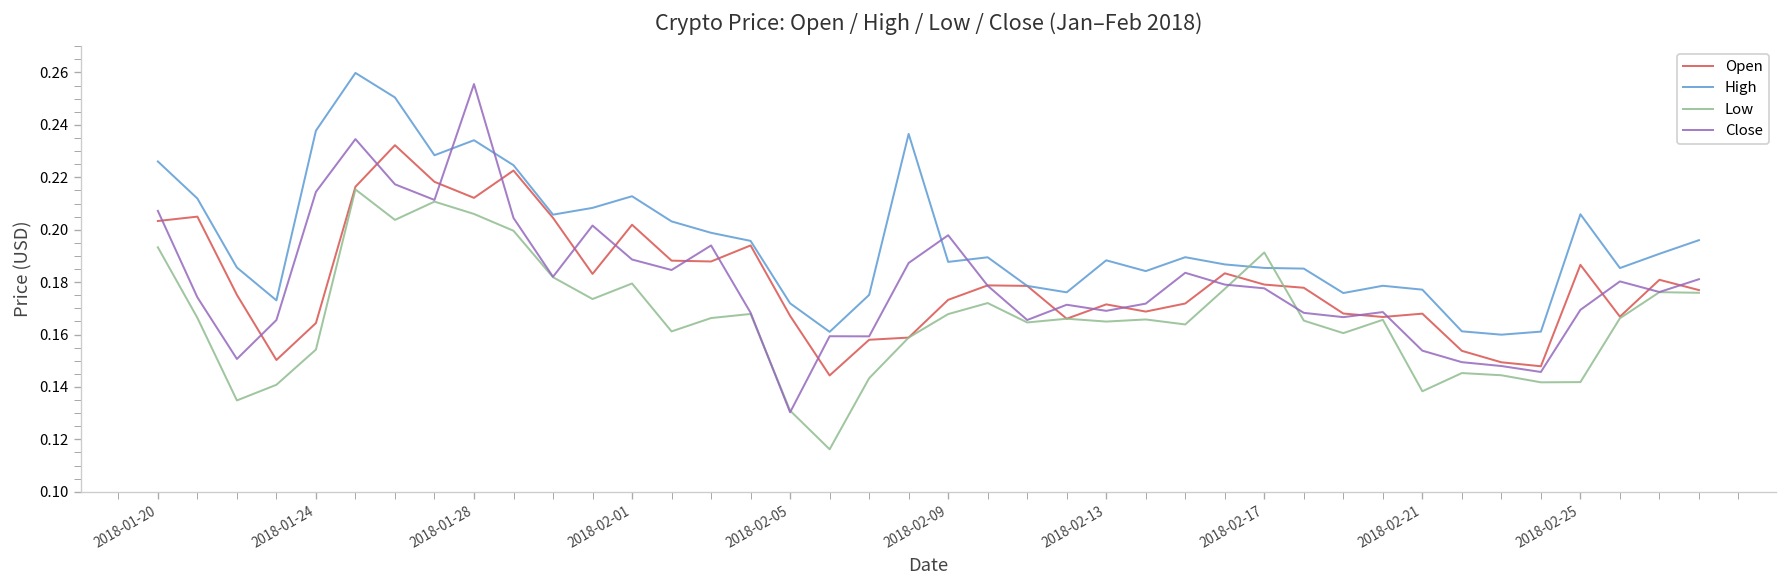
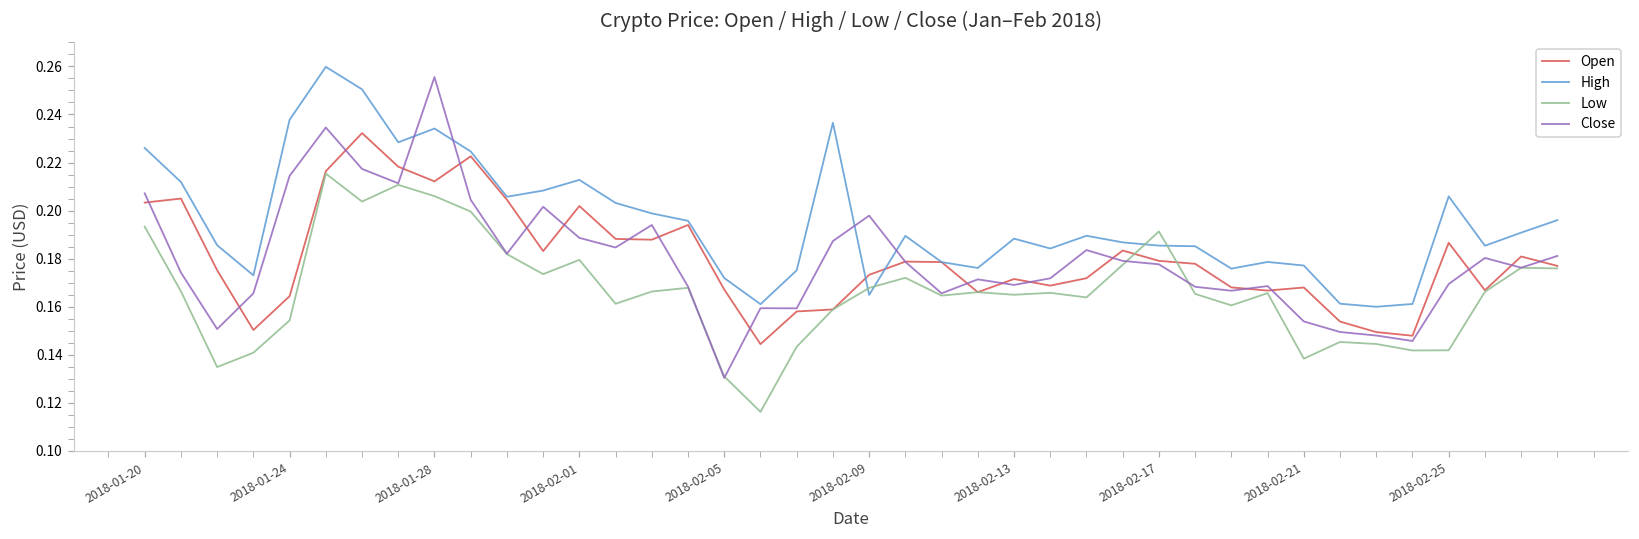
  {
    "Open": {
      "2018-01-20": 0.203,
      "2018-01-24": 0.164,
      "2018-01-28": 0.212,
      "2018-02-01": 0.202,
      "2018-02-05": 0.167,
      "2018-02-09": 0.173,
      "2018-02-13": 0.172,
      "2018-02-17": 0.179,
      "2018-02-21": 0.168,
      "2018-02-25": 0.187
    },
    "High": {
      "2018-01-20": 0.226,
      "2018-01-24": 0.238,
      "2018-01-28": 0.234,
      "2018-02-01": 0.213,
      "2018-02-05": 0.172,
-     "2018-02-09": 0.188,
+     "2018-02-09": 0.165,
      "2018-02-13": 0.188,
      "2018-02-17": 0.185,
      "2018-02-21": 0.177,
      "2018-02-25": 0.206
    },
    "Low": {
      "2018-01-20": 0.193,
      "2018-01-24": 0.154,
      "2018-01-28": 0.206,
      "2018-02-01": 0.179,
      "2018-02-09": 0.168,
      "2018-02-13": 0.165,
      "2018-02-17": 0.191,
      "2018-02-21": 0.138,
      "2018-02-25": 0.142
    },
    "Close": {
      "2018-01-20": 0.207,
      "2018-01-24": 0.214,
      "2018-01-28": 0.256,
      "2018-02-01": 0.189,
      "2018-02-09": 0.198,
      "2018-02-13": 0.169,
      "2018-02-17": 0.178,
      "2018-02-21": 0.154,
      "2018-02-25": 0.169
    }
  }
